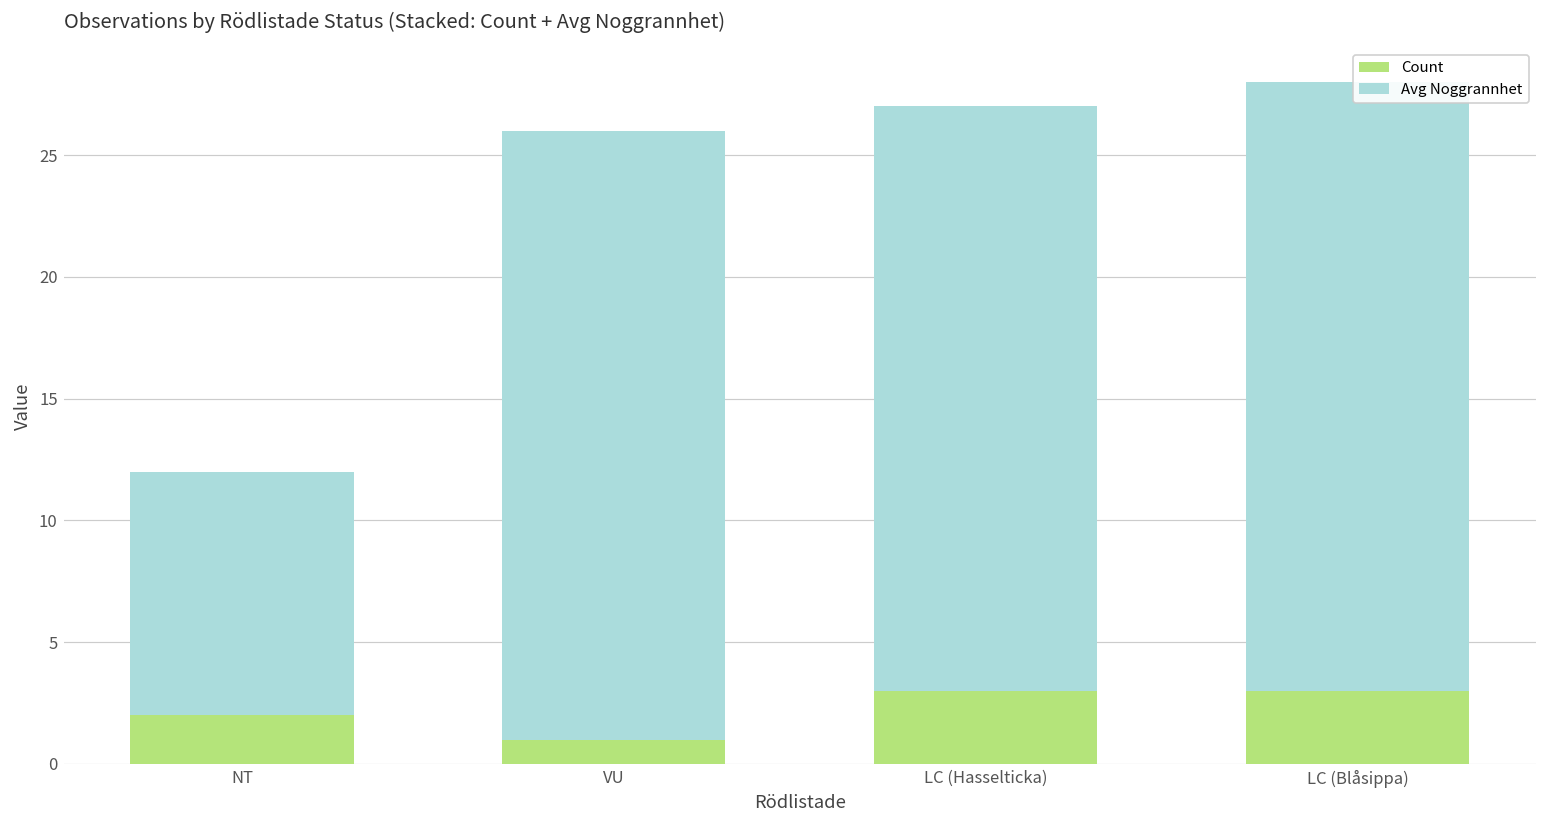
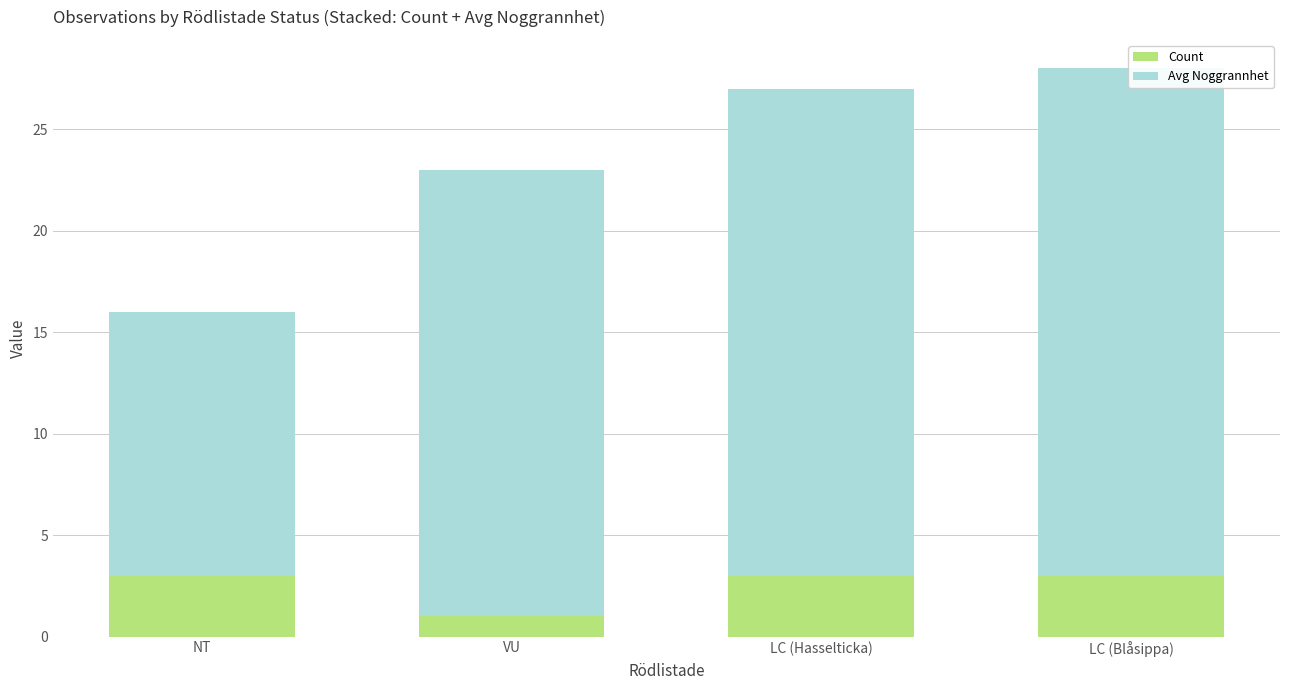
  {
    "Count": {
-     "NT": 2,
+     "NT": 3,
      "VU": 1,
      "LC (Hasselticka)": 3,
      "LC (Blåsippa)": 3
    },
    "Avg Noggrannhet": {
-     "NT": 10,
-     "VU": 25,
+     "NT": 13,
+     "VU": 22,
      "LC (Hasselticka)": 24
    }
  }
